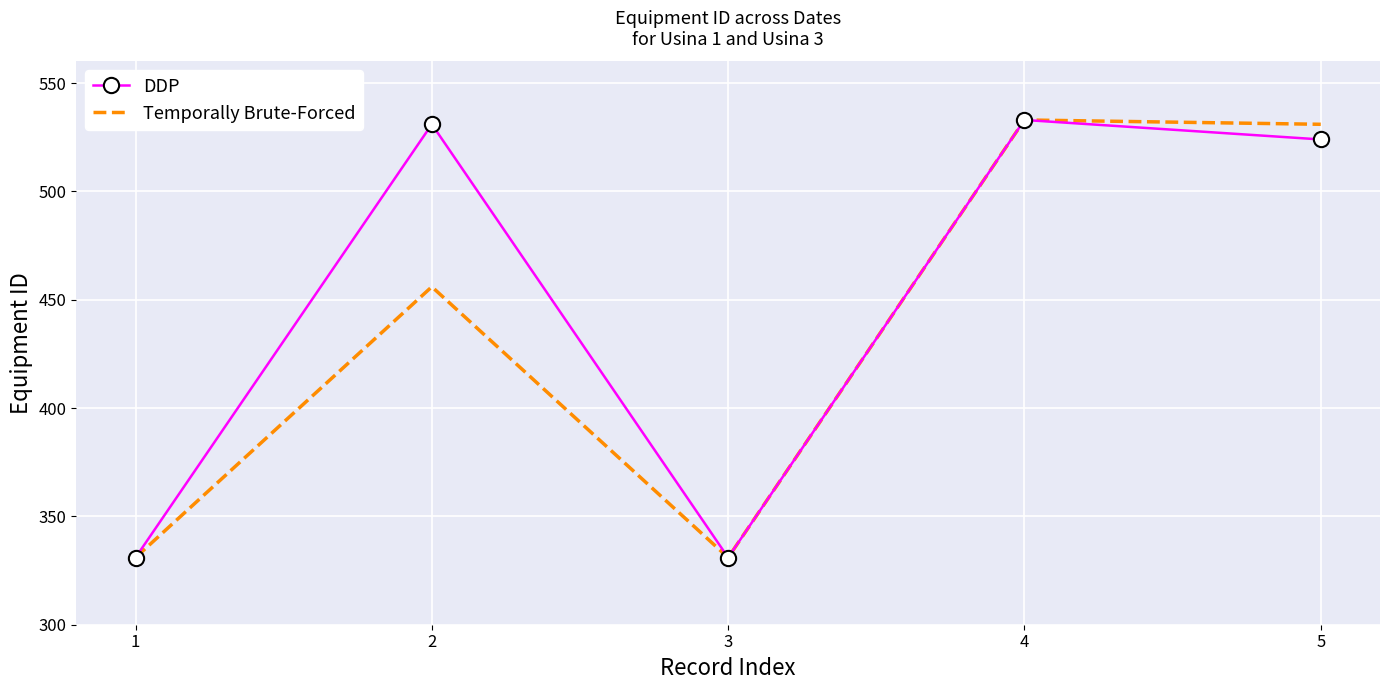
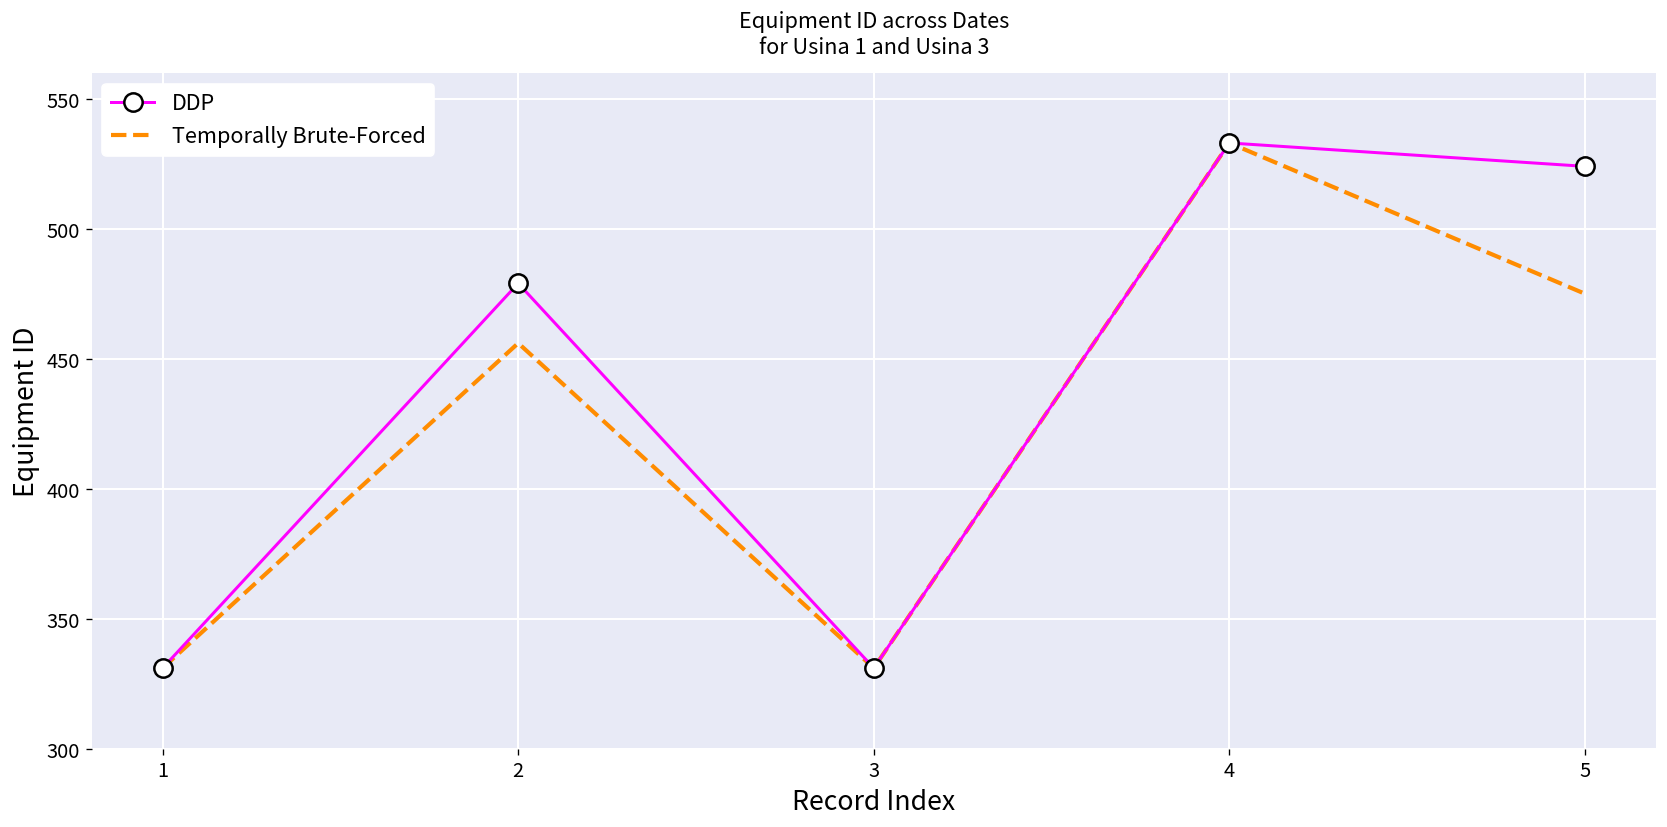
  {
    "DDP": {
-     "2": 531,
+     "2": 479,
      "5": 524
    },
    "Temporally Brute-Forced": {
      "2": 456,
-     "5": 531
+     "5": 475
    }
  }
